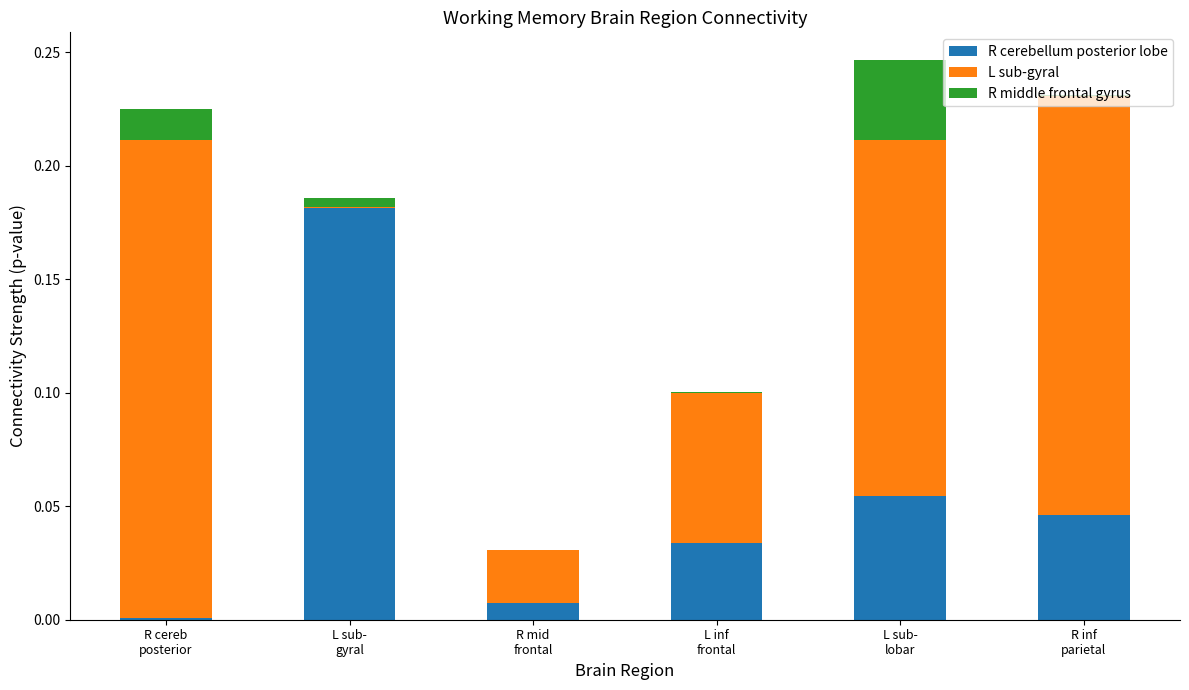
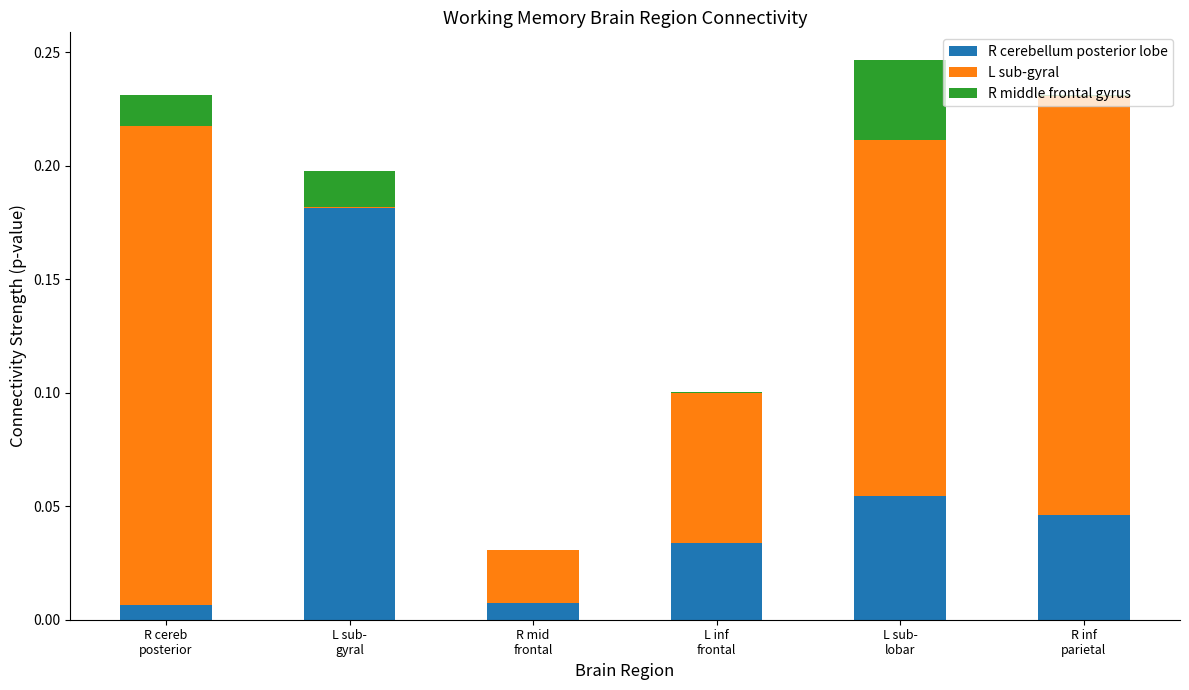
  {
    "R cerebellum posterior lobe": {
-     "R cereb posterior": 0.001,
+     "R cereb posterior": 0.007,
      "L sub- gyral": 0.181,
      "R mid frontal": 0.007,
      "L inf frontal": 0.034,
      "L sub- lobar": 0.054,
      "R inf parietal": 0.046
    },
    "L sub-gyral": {
      "R cereb posterior": 0.211,
      "R mid frontal": 0.023,
      "L inf frontal": 0.066,
      "L sub- lobar": 0.157
    },
    "R middle frontal gyrus": {
      "R cereb posterior": 0.013,
-     "L sub- gyral": 0.004,
+     "L sub- gyral": 0.016,
      "R mid frontal": 0.000,
      "L sub- lobar": 0.035
    }
  }
